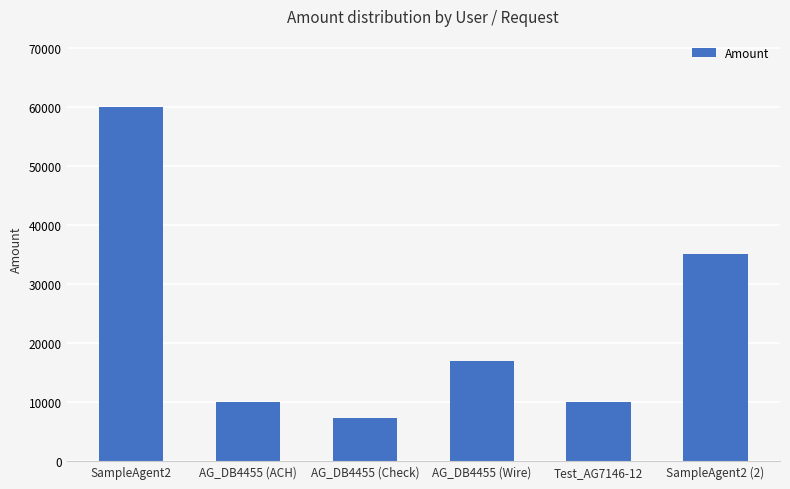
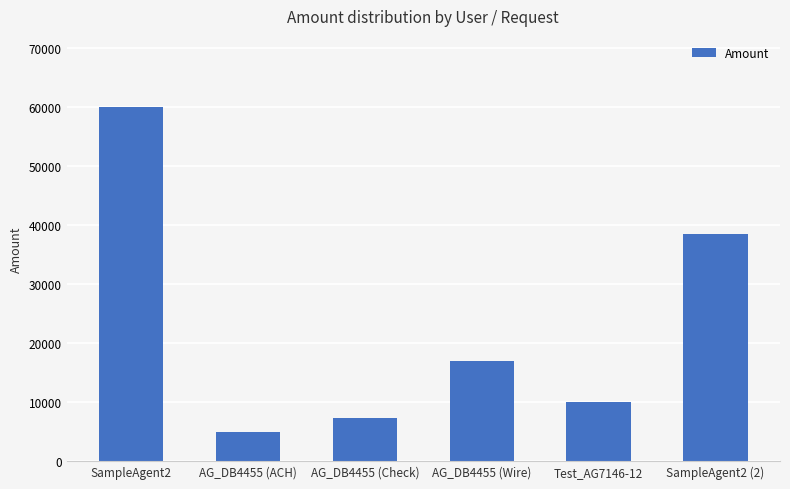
  {
    "SampleAgent2": 60000,
-   "AG_DB4455 (ACH)": 10000,
+   "AG_DB4455 (ACH)": 5000,
    "AG_DB4455 (Check)": 7000,
    "AG_DB4455 (Wire)": 17000,
    "Test_AG7146-12": 10000,
-   "SampleAgent2 (2)": 35000
+   "SampleAgent2 (2)": 38000
  }
